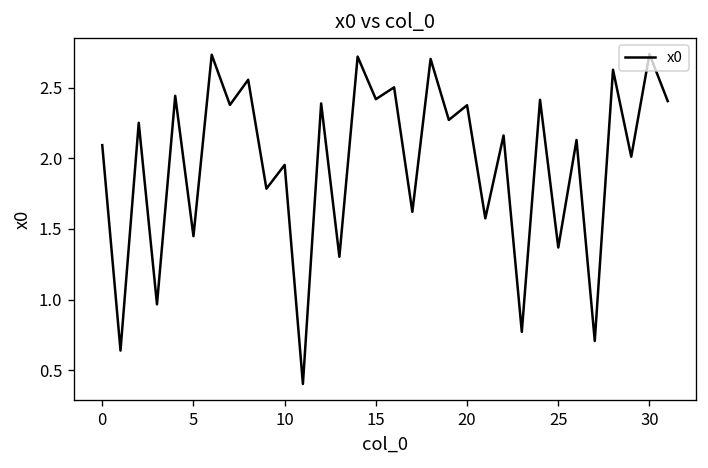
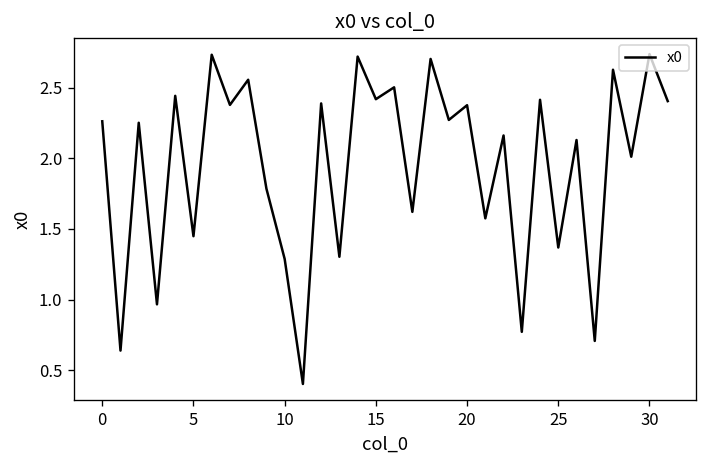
  {
-   "0": 2.09,
+   "0": 2.26,
    "5": 1.45,
-   "10": 1.95,
+   "10": 1.29,
    "15": 2.42,
    "20": 2.38,
    "25": 1.37
  }
